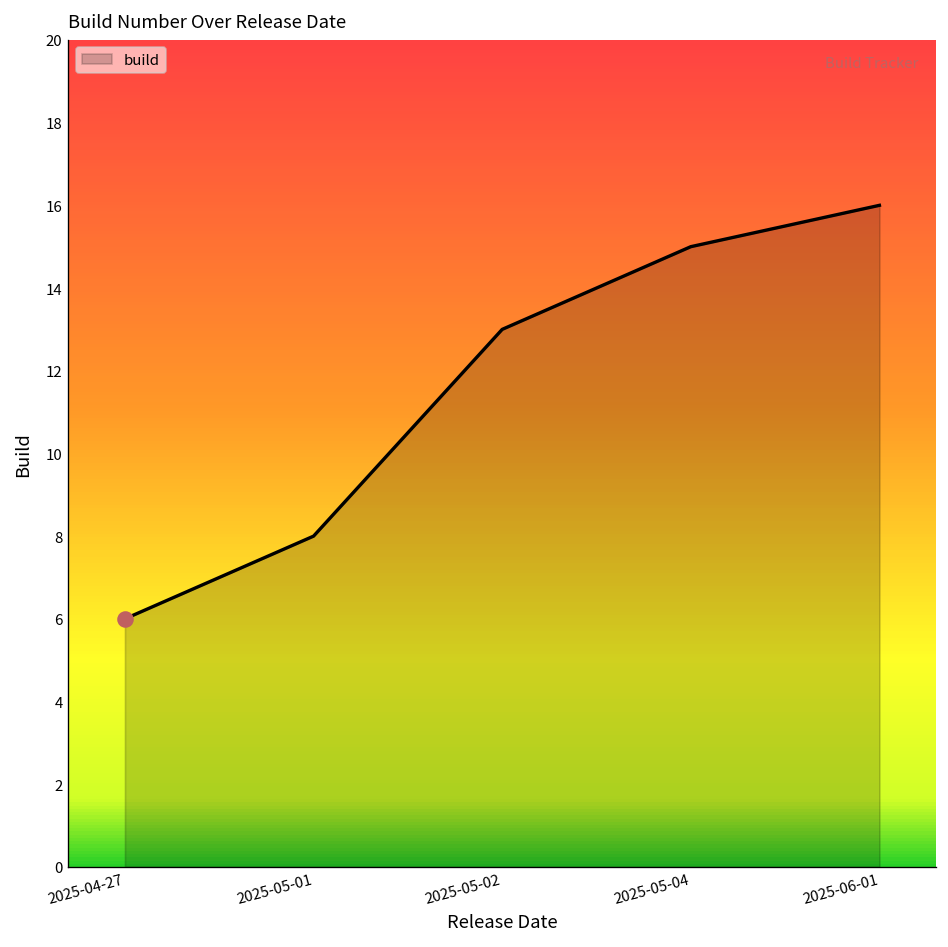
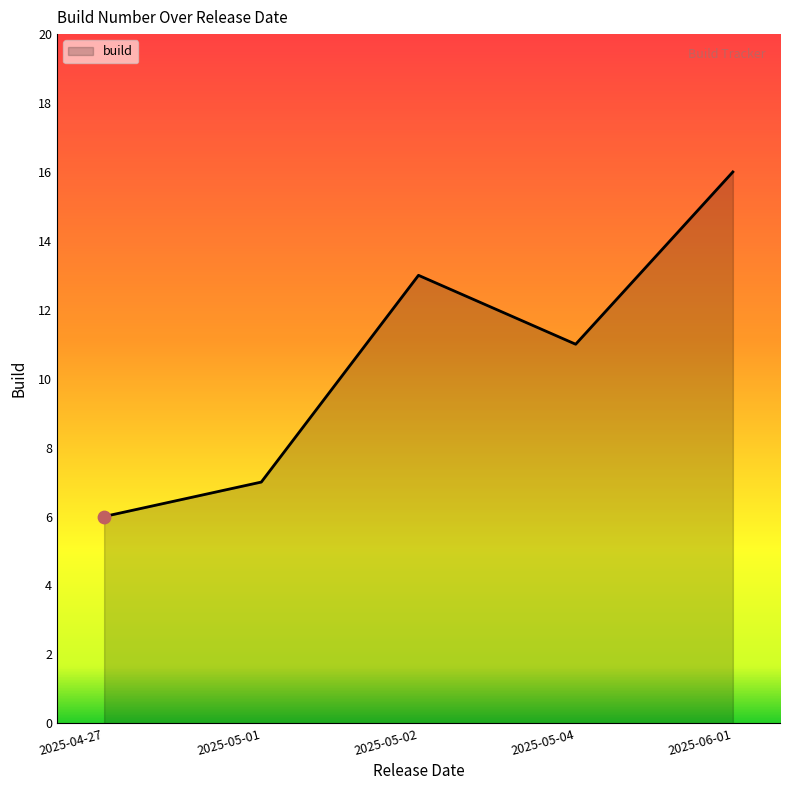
  {
    "build": {
-     "2025-05-01": 8,
+     "2025-05-01": 7,
      "2025-05-02": 13,
-     "2025-05-04": 15,
+     "2025-05-04": 11,
      "2025-06-01": 16
    }
  }
